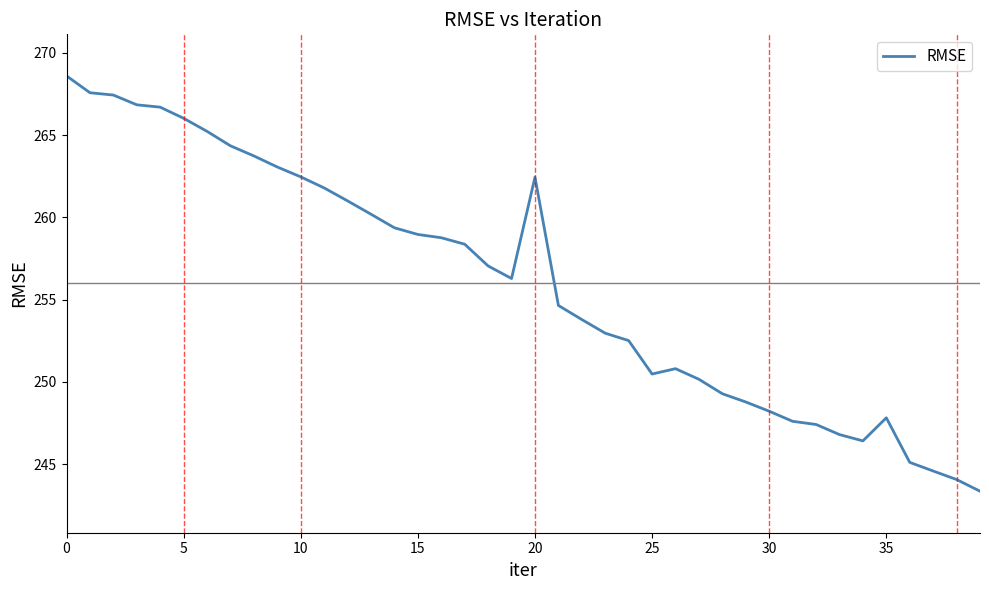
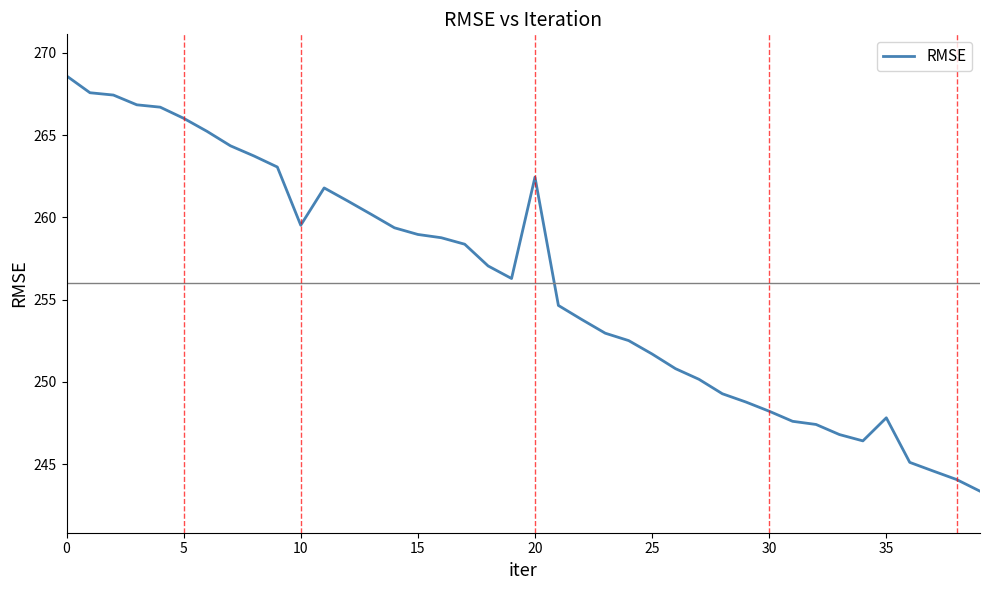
  {
    "0": 268.6,
    "5": 266.0,
-   "10": 262.5,
+   "10": 259.5,
    "15": 259.0,
    "20": 262.4,
-   "25": 250.5,
+   "25": 251.7,
    "30": 248.2,
    "35": 247.8
  }
